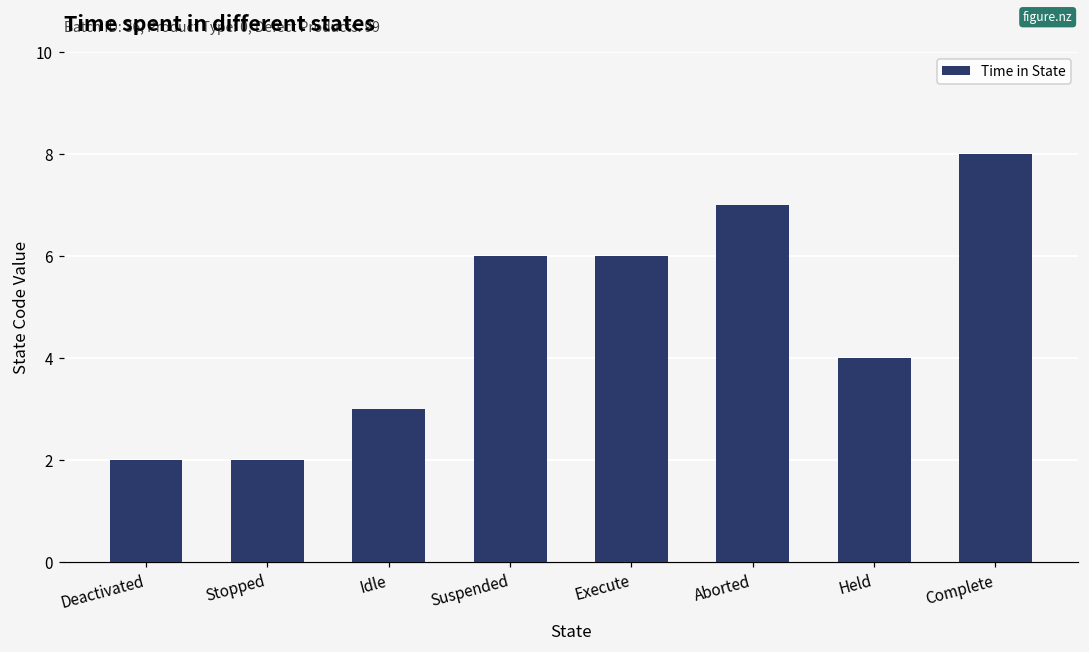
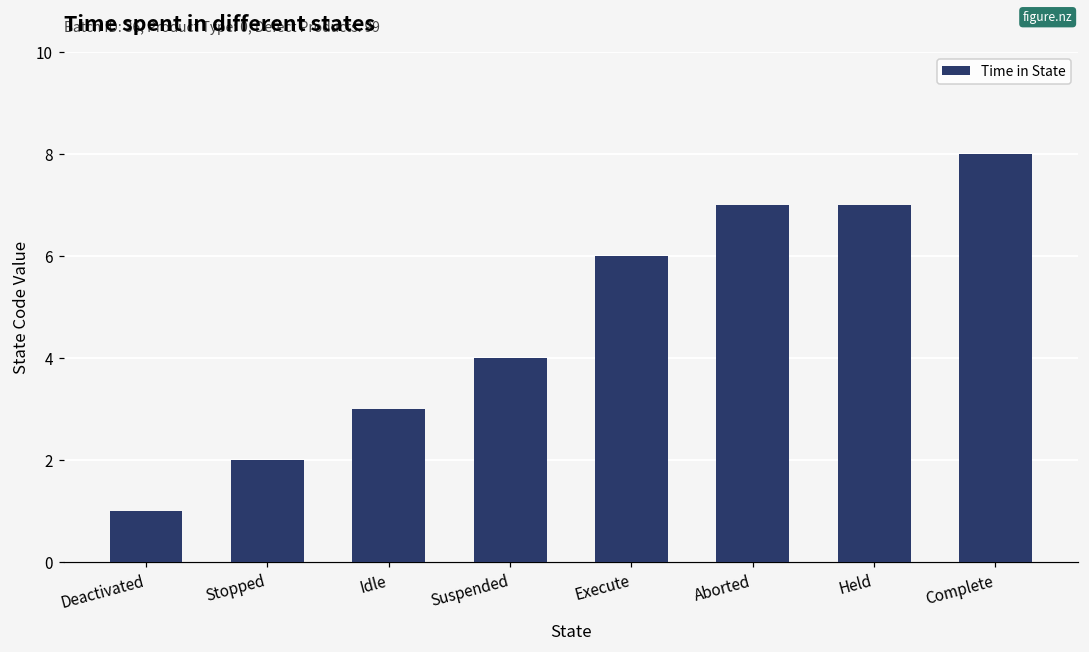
  {
-   "Deactivated": 2,
+   "Deactivated": 1,
    "Stopped": 2,
    "Idle": 3,
-   "Suspended": 6,
+   "Suspended": 4,
    "Execute": 6,
    "Aborted": 7,
-   "Held": 4,
+   "Held": 7,
    "Complete": 8
  }
